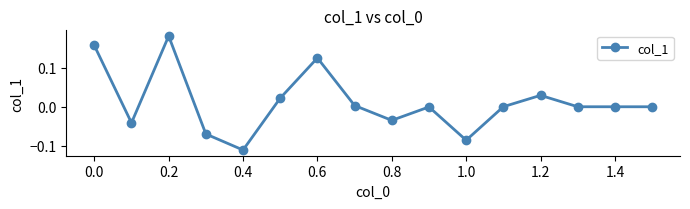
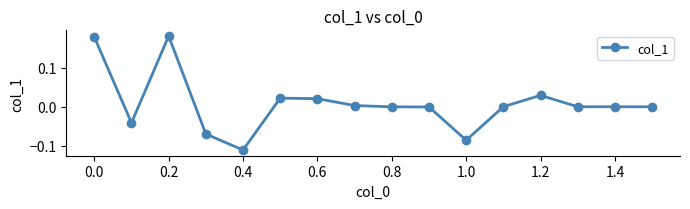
  {
-   "0.0": 0.16,
+   "0.0": 0.18,
    "0.2": 0.18,
    "0.4": -0.11,
-   "0.6": 0.13,
-   "0.8": -0.03,
+   "0.6": 0.02,
+   "0.8": 0.00,
    "1.0": -0.09,
    "1.2": 0.03,
    "1.4": 0.00
  }
